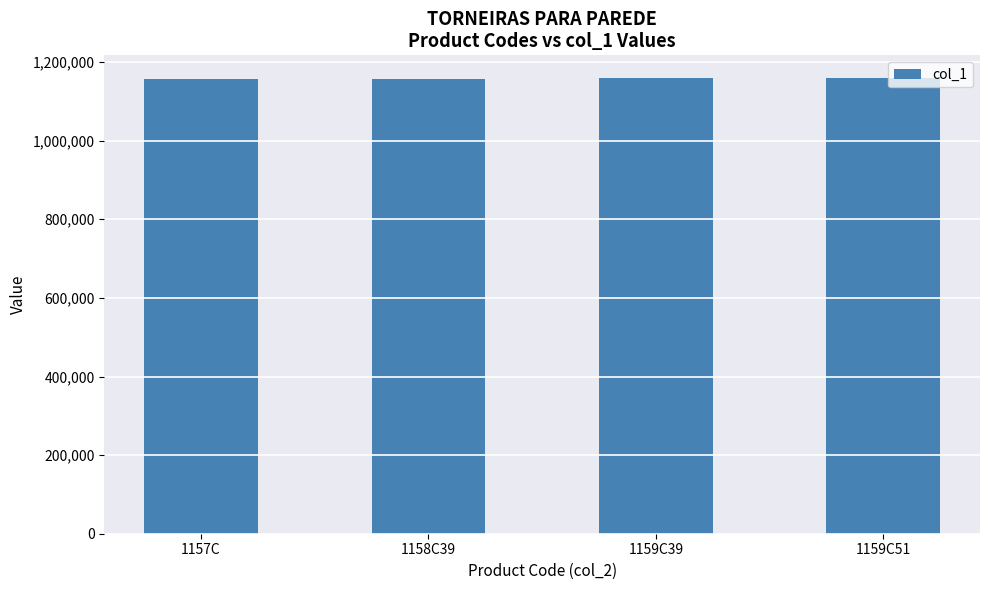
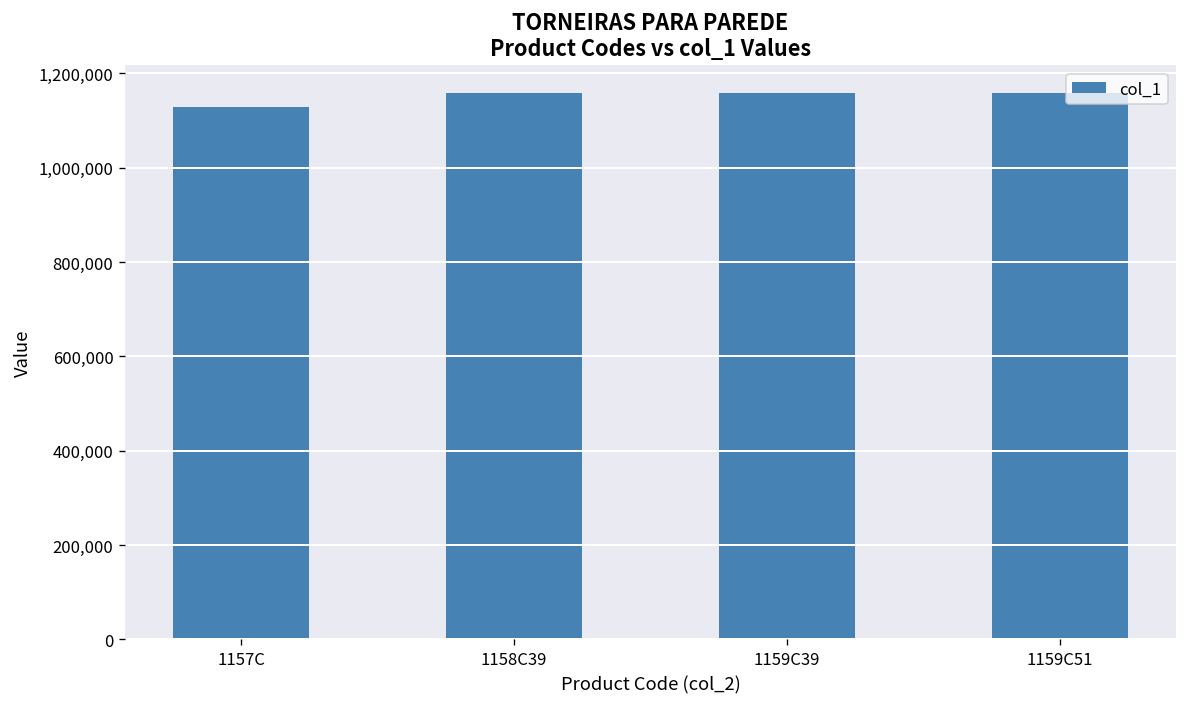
  {
-   "1157C": "1,160,000",
+   "1157C": "1,130,000",
    "1158C39": "1,160,000",
    "1159C39": "1,160,000",
    "1159C51": "1,160,000"
  }
